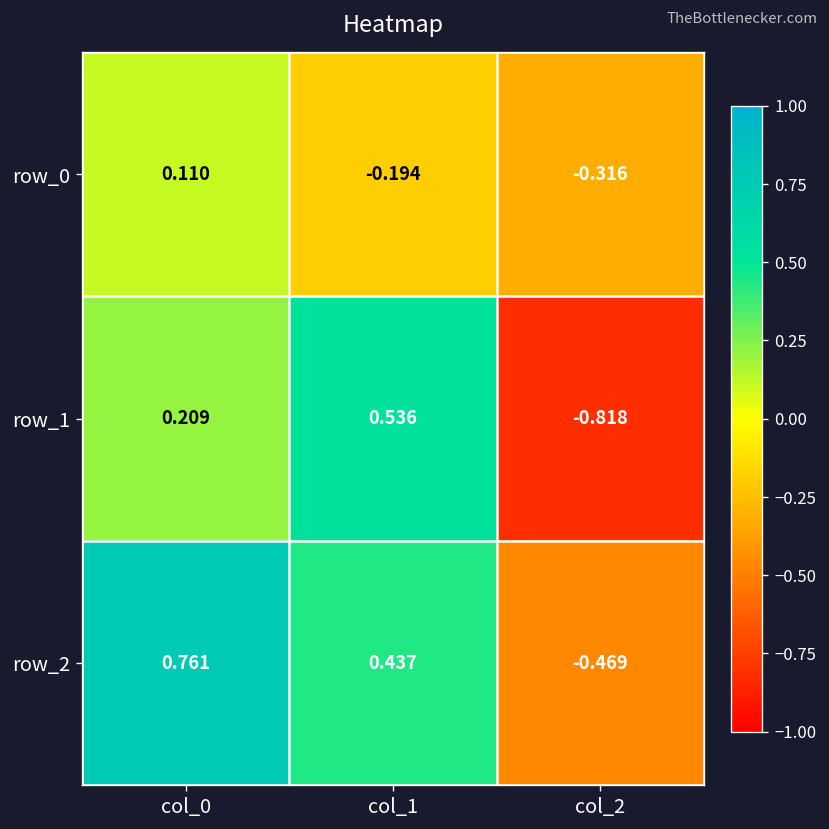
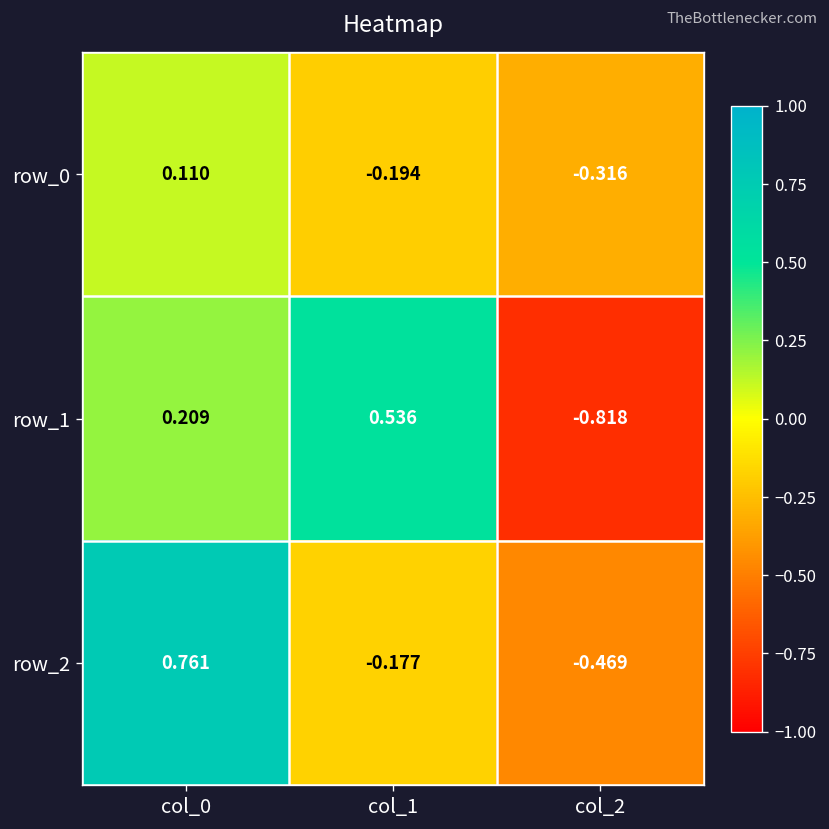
  {
    "row_0": {
      "col_0": 0.110,
      "col_1": -0.194,
      "col_2": -0.316
    },
    "row_1": {
      "col_0": 0.209,
      "col_1": 0.536,
      "col_2": -0.818
    },
    "row_2": {
      "col_0": 0.761,
-     "col_1": 0.437,
+     "col_1": -0.177,
      "col_2": -0.469
    }
  }
